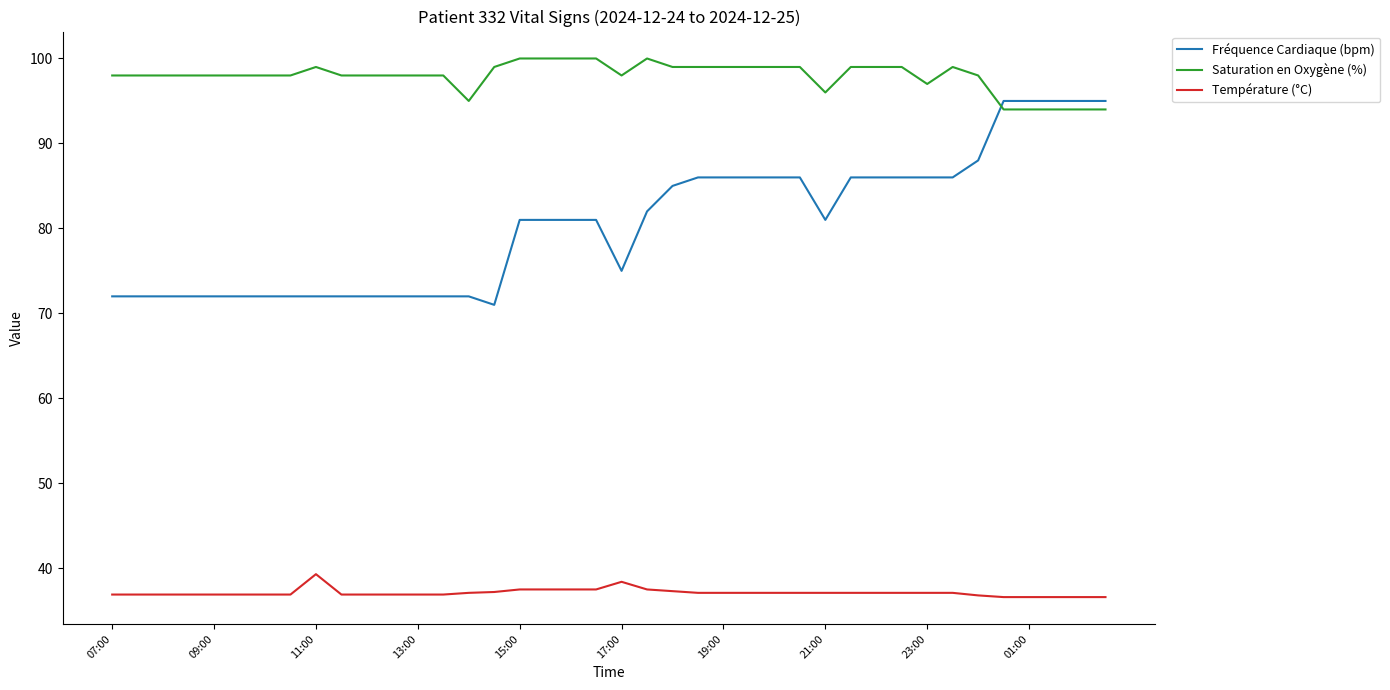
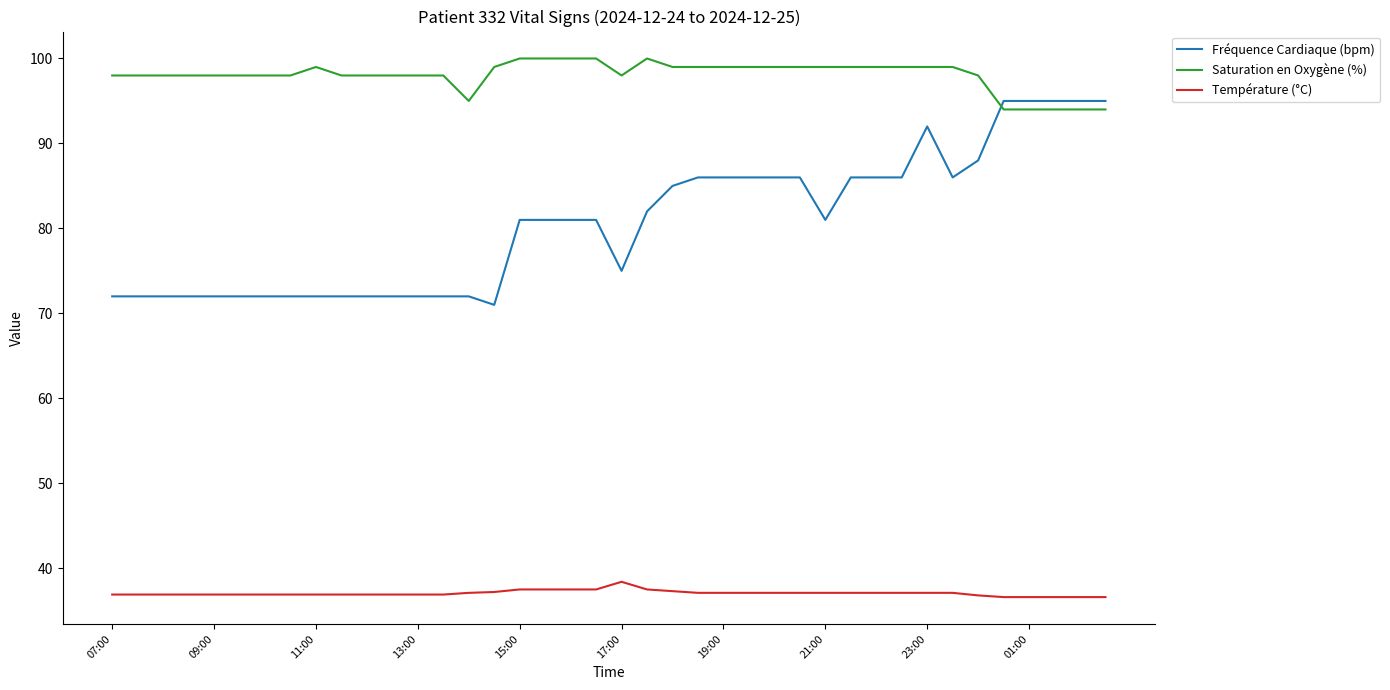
  {
    "Fréquence Cardiaque (bpm)": {
      "07:00": 72,
      "09:00": 72,
      "11:00": 72,
      "13:00": 72,
      "15:00": 81,
      "17:00": 75,
      "19:00": 86,
      "21:00": 81,
-     "23:00": 86,
+     "23:00": 92,
      "01:00": 95
    },
    "Saturation en Oxygène (%)": {
      "07:00": 98,
      "09:00": 98,
      "11:00": 99,
      "13:00": 98,
      "15:00": 100,
      "17:00": 98,
      "19:00": 99,
-     "21:00": 96,
-     "23:00": 97,
+     "21:00": 99,
+     "23:00": 99,
      "01:00": 94
    },
    "Température (°C)": {
      "07:00": 37,
      "09:00": 37,
-     "11:00": 39,
+     "11:00": 37,
      "13:00": 37,
      "15:00": 38,
      "17:00": 38,
      "19:00": 37,
      "21:00": 37,
      "23:00": 37,
      "01:00": 37
    }
  }
